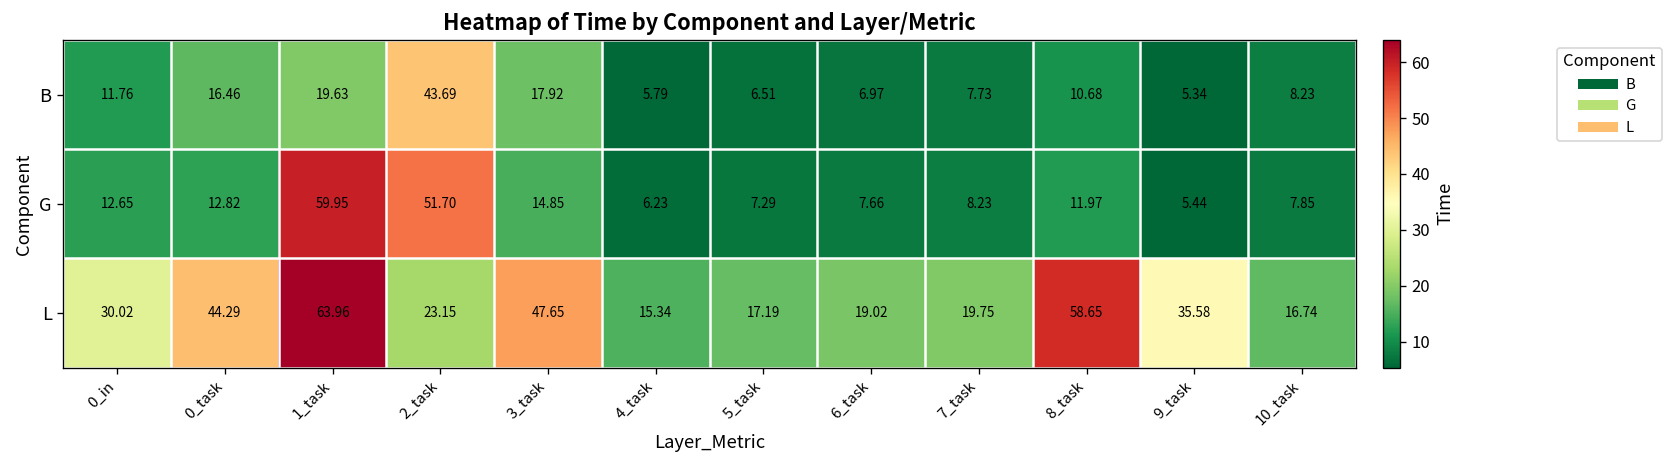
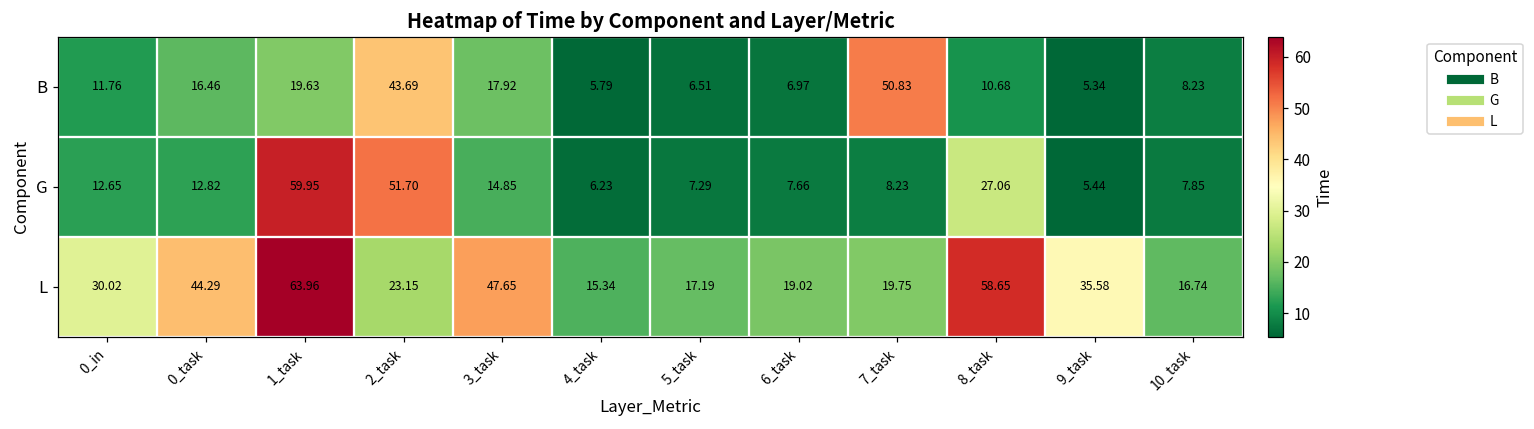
  {
    "B": {
      "0_in": 11.76,
      "0_task": 16.46,
      "1_task": 19.63,
      "2_task": 43.69,
      "3_task": 17.92,
      "4_task": 5.79,
      "5_task": 6.51,
      "6_task": 6.97,
-     "7_task": 7.73,
+     "7_task": 50.83,
      "8_task": 10.68,
      "9_task": 5.34,
      "10_task": 8.23
    },
    "G": {
      "0_in": 12.65,
      "0_task": 12.82,
      "1_task": 59.95,
      "2_task": 51.70,
      "3_task": 14.85,
      "4_task": 6.23,
      "5_task": 7.29,
      "6_task": 7.66,
      "7_task": 8.23,
-     "8_task": 11.97,
+     "8_task": 27.06,
      "9_task": 5.44,
      "10_task": 7.85
    },
    "L": {
      "0_in": 30.02,
      "0_task": 44.29,
      "1_task": 63.96,
      "2_task": 23.15,
      "3_task": 47.65,
      "4_task": 15.34,
      "5_task": 17.19,
      "6_task": 19.02,
      "7_task": 19.75,
      "8_task": 58.65,
      "9_task": 35.58,
      "10_task": 16.74
    }
  }
